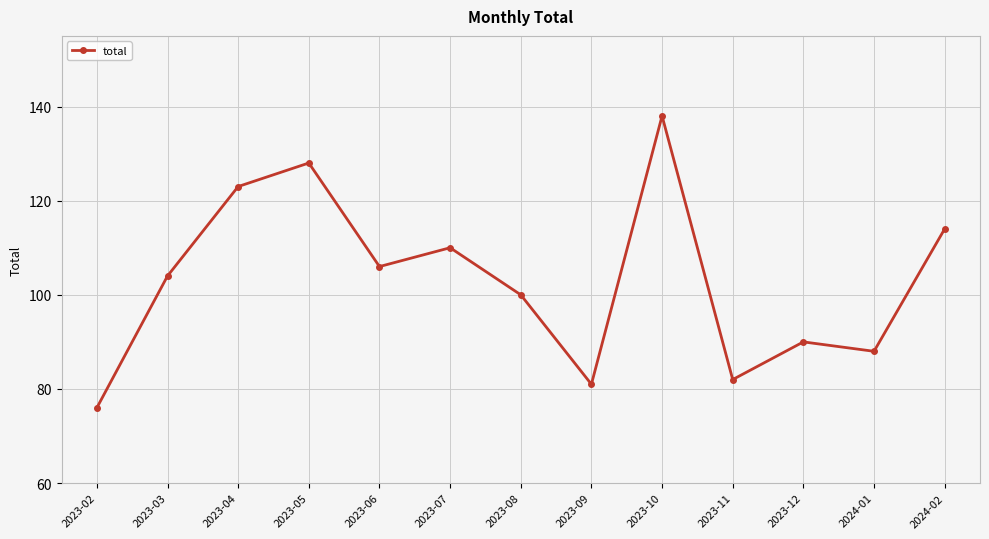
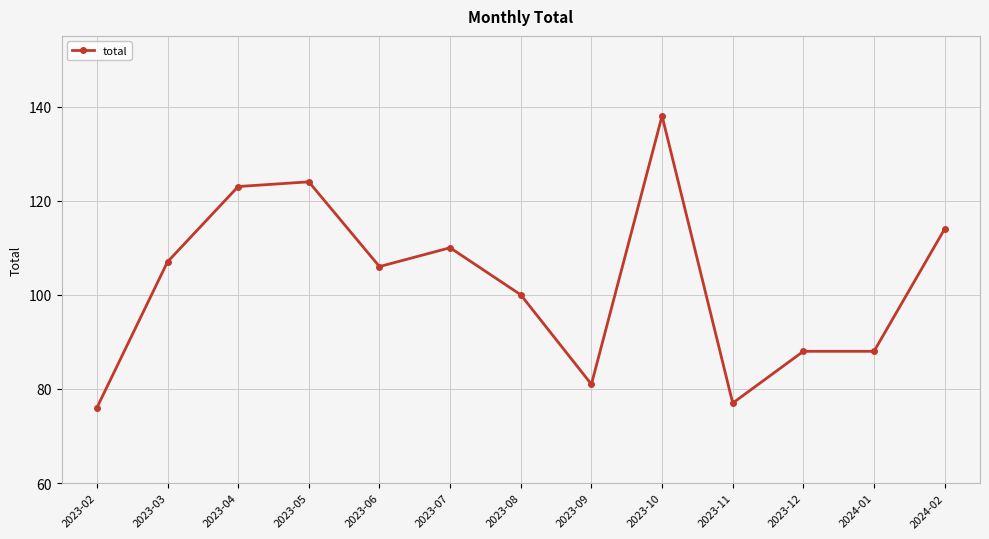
  {
    "2023-02": 76,
-   "2023-03": 104,
+   "2023-03": 107,
    "2023-04": 123,
-   "2023-05": 128,
+   "2023-05": 124,
    "2023-06": 106,
    "2023-07": 110,
    "2023-08": 100,
    "2023-09": 81,
    "2023-10": 138,
-   "2023-11": 82,
-   "2023-12": 90,
+   "2023-11": 77,
+   "2023-12": 88,
    "2024-01": 88,
    "2024-02": 114
  }
